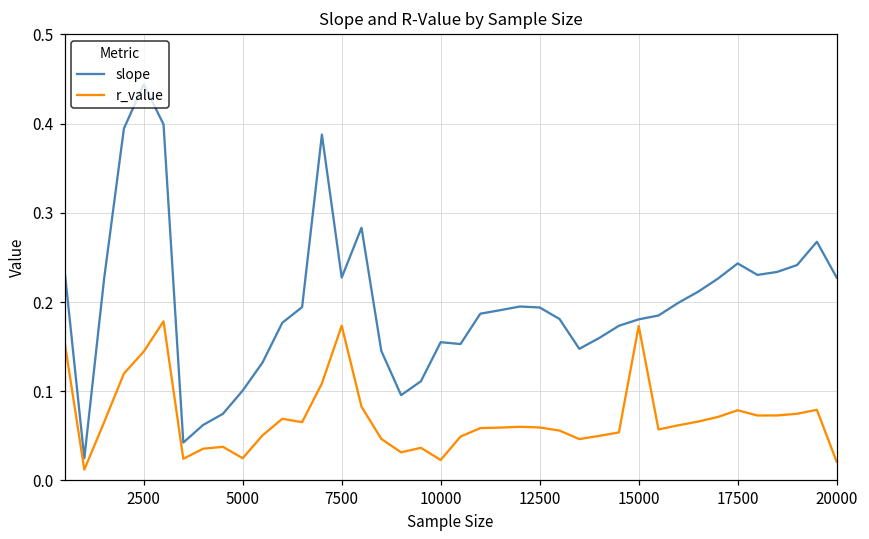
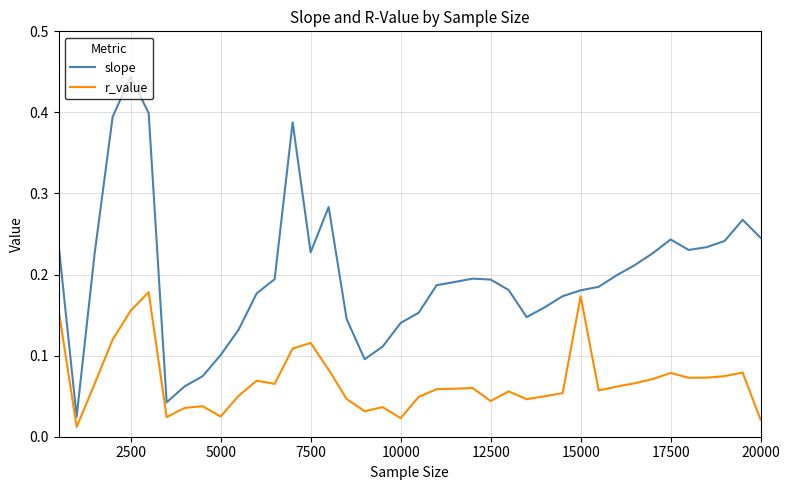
  {
    "slope": {
      "5000": 0.10,
      "7500": 0.23,
-     "10000": 0.15,
+     "10000": 0.14,
      "12500": 0.19,
      "15000": 0.18,
      "17500": 0.24,
-     "20000": 0.23
+     "20000": 0.25
    },
    "r_value": {
-     "2500": 0.14,
+     "2500": 0.16,
      "5000": 0.02,
-     "7500": 0.17,
+     "7500": 0.12,
      "10000": 0.02,
-     "12500": 0.06,
+     "12500": 0.04,
      "15000": 0.17,
      "17500": 0.08,
      "20000": 0.02
    }
  }
